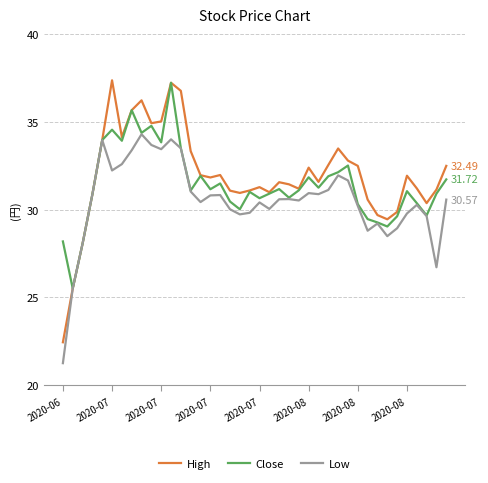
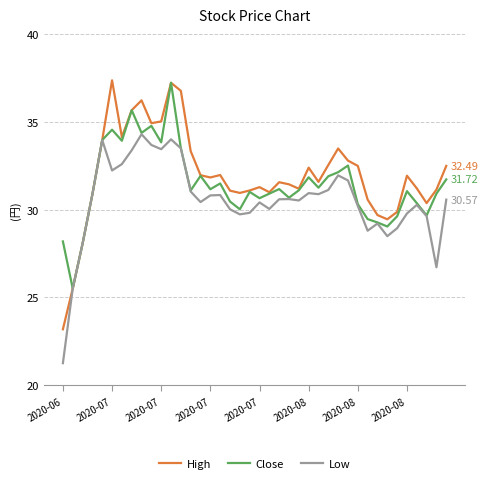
  {
    "High": {
-     "2020-06": 22.5
+     "2020-06": 23.2
    },
    "Close": {
      "2020-06": 28.2
    },
    "Low": {
      "2020-06": 21.3
    }
  }
